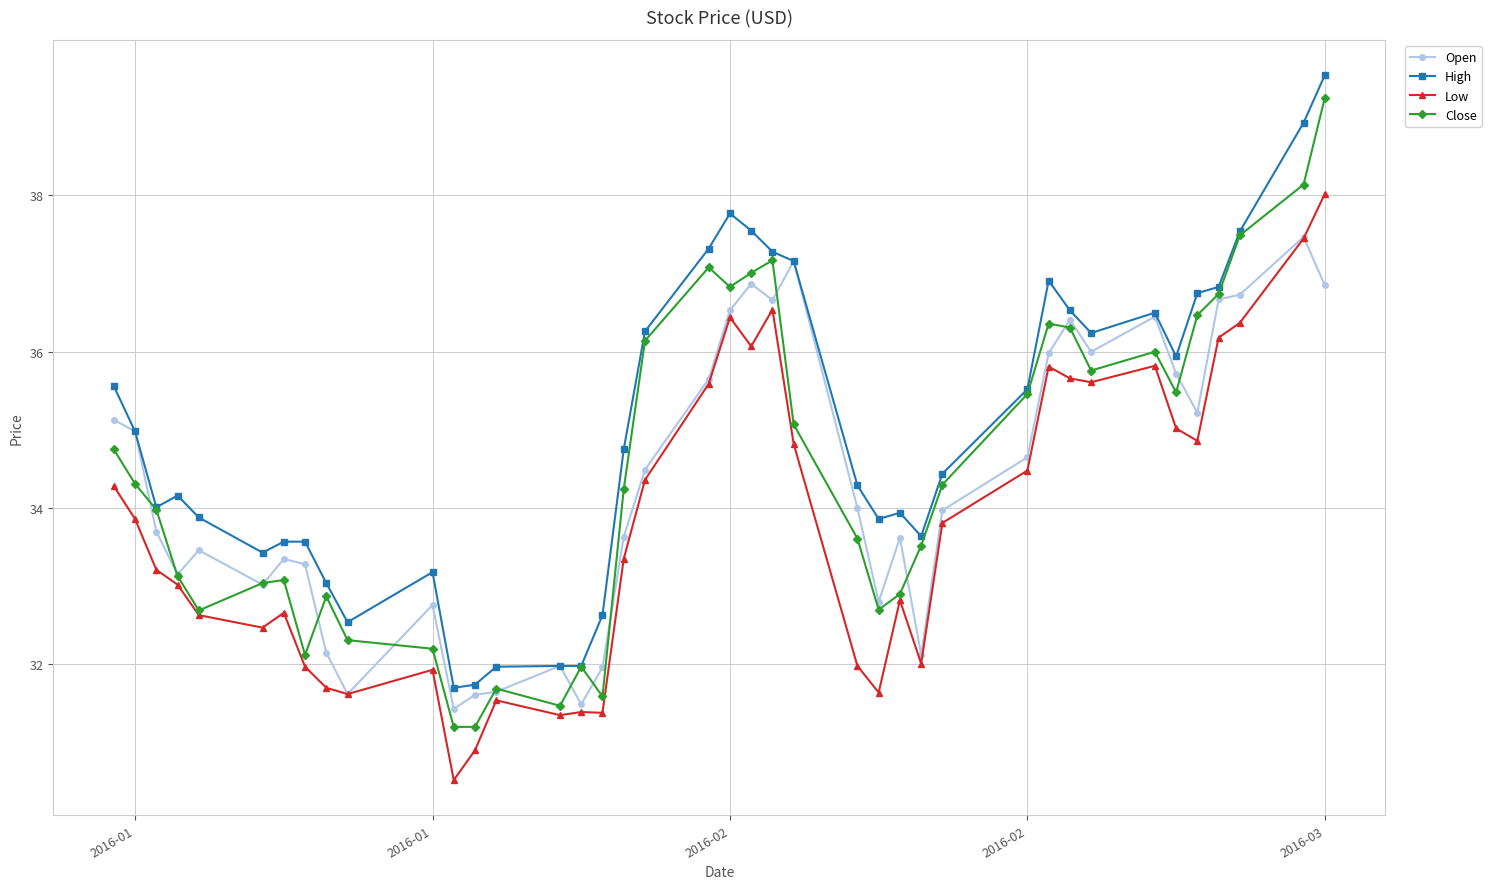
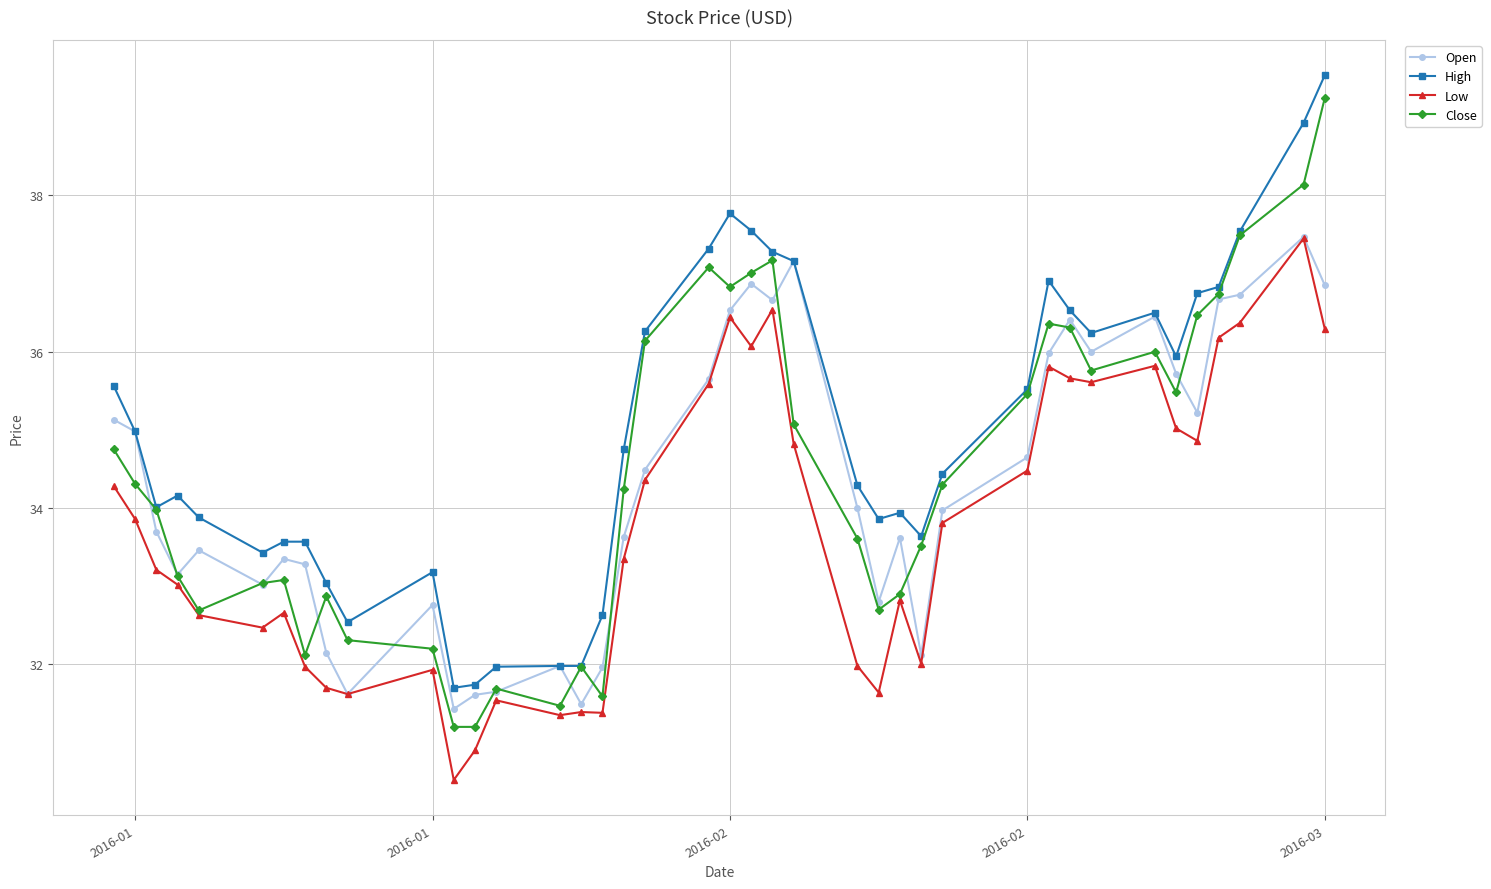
  {
    "Open": {
      "2016-03": 36.9
    },
    "High": {
      "2016-03": 39.5
    },
    "Low": {
-     "2016-03": 38.0
+     "2016-03": 36.3
    },
    "Close": {
      "2016-03": 39.3
    }
  }
